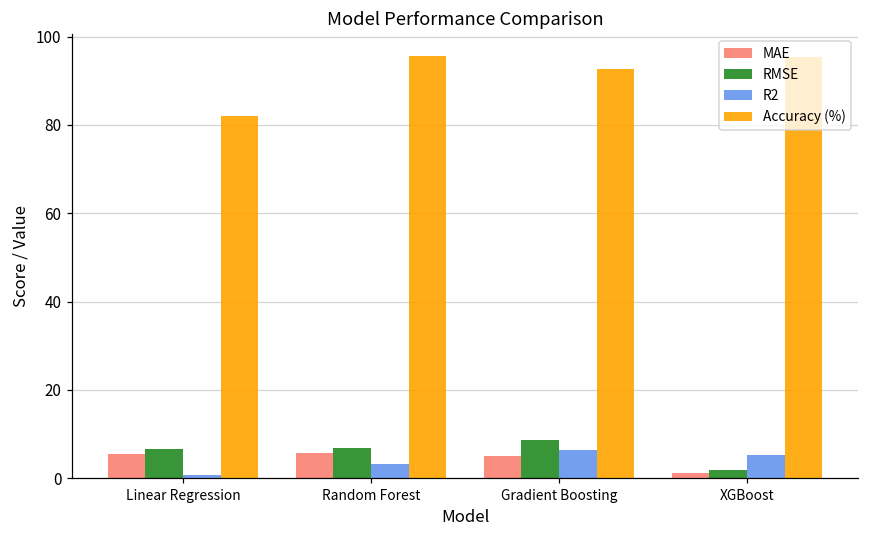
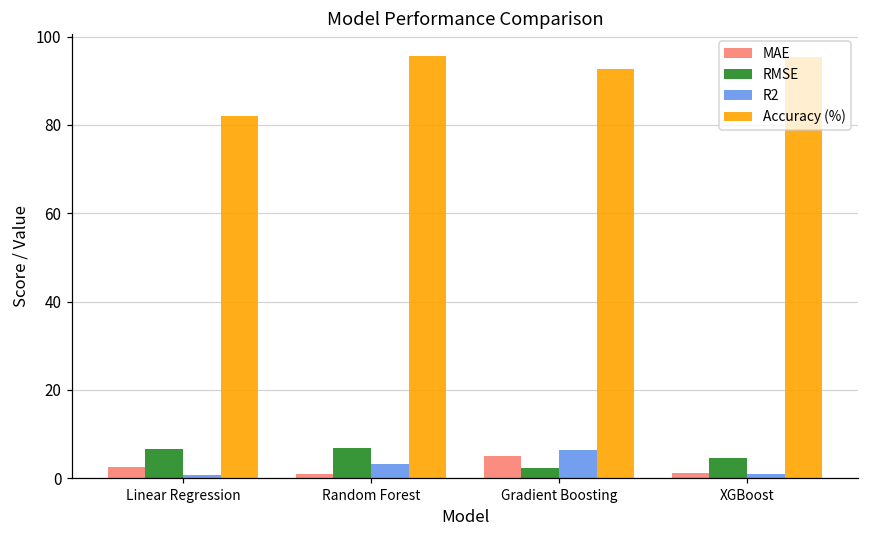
  {
    "MAE": {
-     "Linear Regression": 6,
-     "Random Forest": 6,
+     "Linear Regression": 3,
+     "Random Forest": 1,
      "Gradient Boosting": 5,
      "XGBoost": 1
    },
    "RMSE": {
      "Linear Regression": 7,
      "Random Forest": 7,
-     "Gradient Boosting": 9,
-     "XGBoost": 2
+     "Gradient Boosting": 2,
+     "XGBoost": 5
    },
    "R2": {
      "Linear Regression": 1,
      "Random Forest": 3,
      "Gradient Boosting": 6,
-     "XGBoost": 5
+     "XGBoost": 1
    },
    "Accuracy (%)": {
      "Linear Regression": 82,
      "Random Forest": 96,
      "Gradient Boosting": 93
    }
  }
